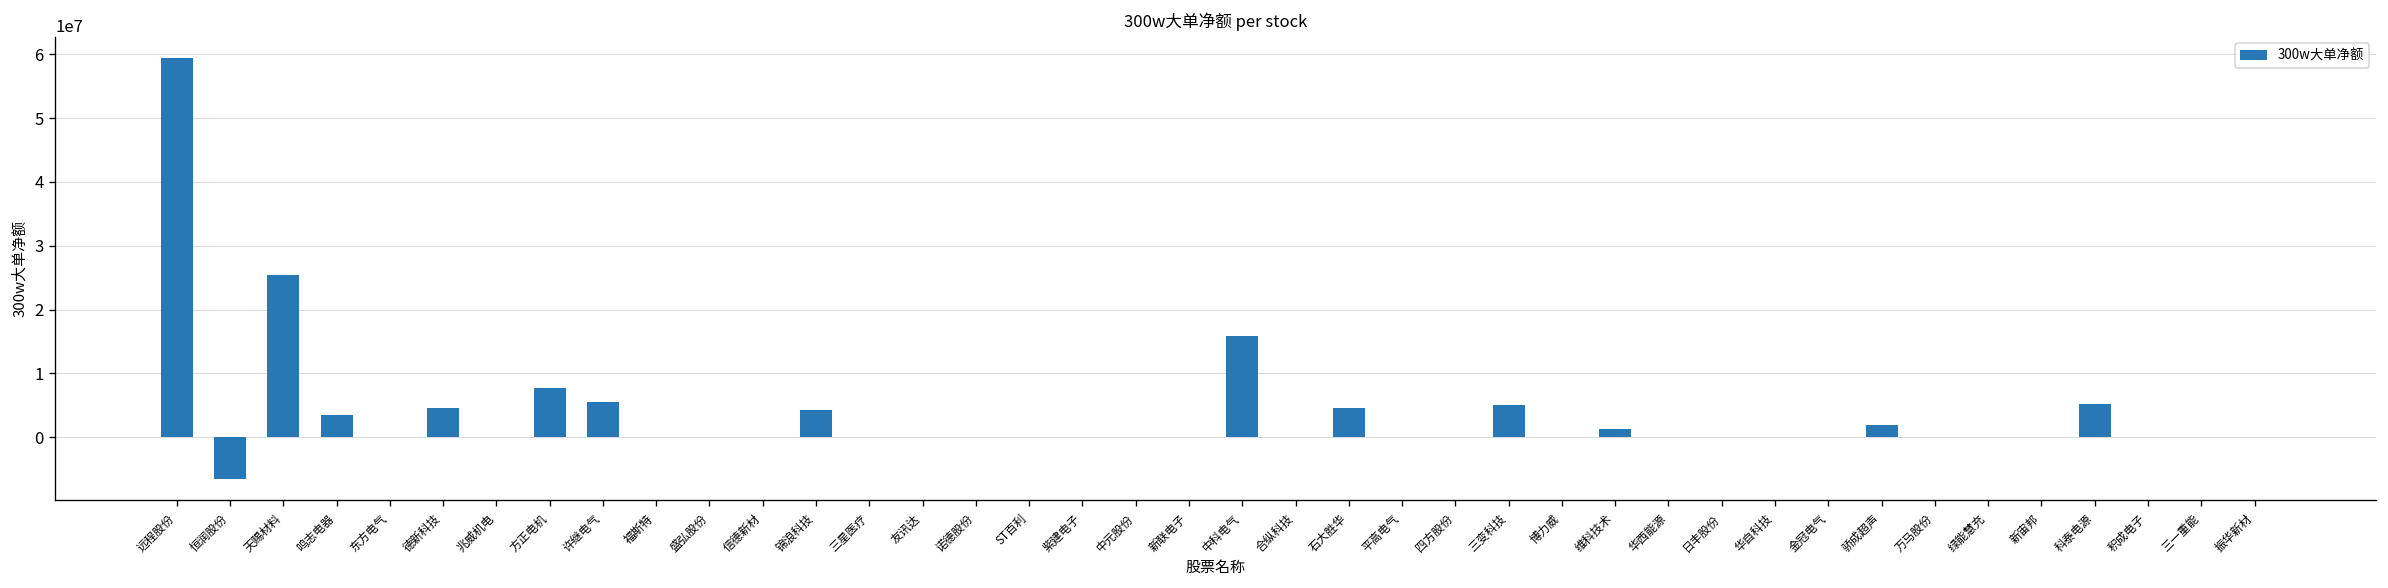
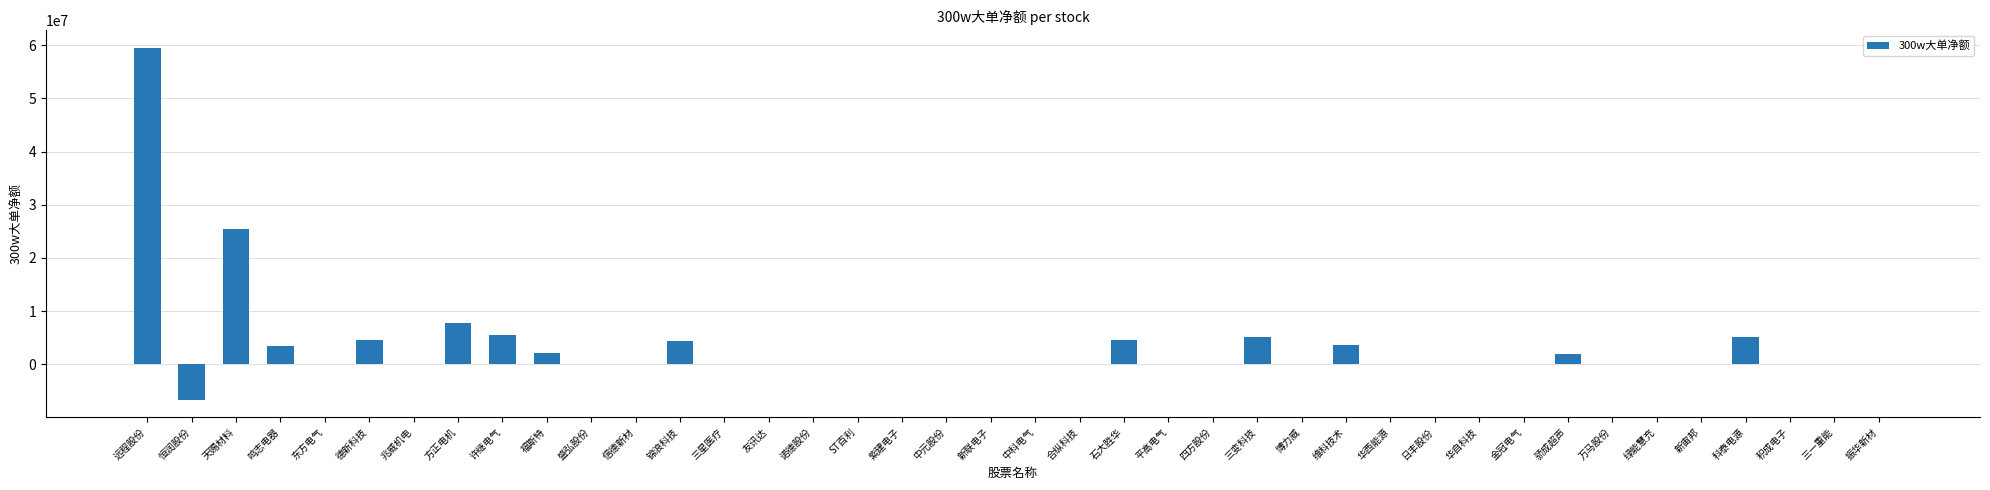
  {
    "远程股份": 59000000,
    "恒润股份": -7000000,
    "天赐材料": 25000000,
    "鸣志电器": 4000000,
    "东方电气": 0,
    "德新科技": 5000000,
    "兆威机电": 0,
    "方正电机": 8000000,
    "许继电气": 6000000,
-   "福斯特": 0,
+   "福斯特": 2000000,
    "盛弘股份": 0,
    "信德新材": 0,
    "锦浪科技": 4000000,
    "三星医疗": 0,
    "友讯达": 0,
    "诺德股份": 0,
    "ST百利": 0,
    "紫建电子": 0,
    "中元股份": 0,
    "新联电子": 0,
-   "中科电气": 16000000,
+   "中科电气": 0,
    "合纵科技": 0,
    "石大胜华": 5000000,
    "平高电气": 0,
    "四方股份": 0,
    "三变科技": 5000000,
    "博力威": 0,
-   "维科技术": 1000000,
+   "维科技术": 4000000,
    "华西能源": 0,
    "日丰股份": 0,
    "华自科技": 0,
    "金冠电气": 0,
    "骄成超声": 2000000,
    "万马股份": 0,
    "绿能慧充": 0,
    "新宙邦": 0,
    "科泰电源": 5000000,
    "积成电子": 0,
    "三一重能": 0,
    "振华新材": 0
  }
